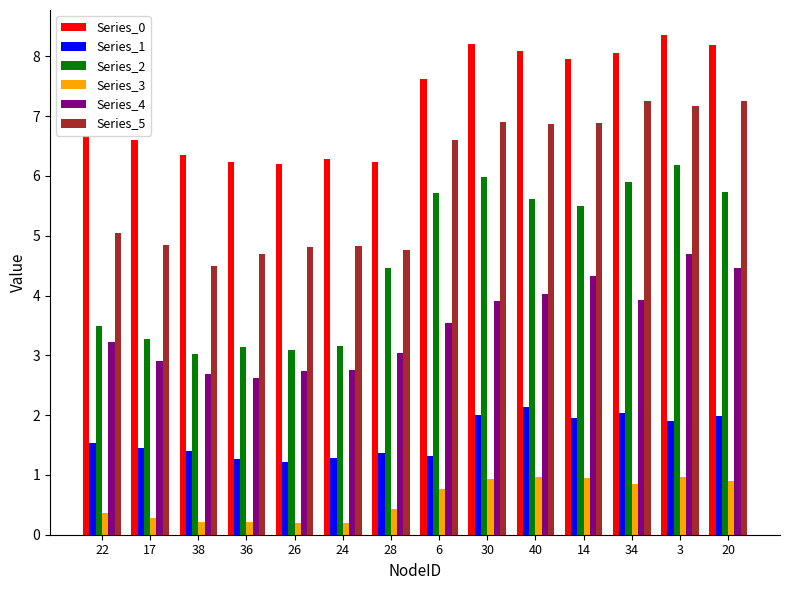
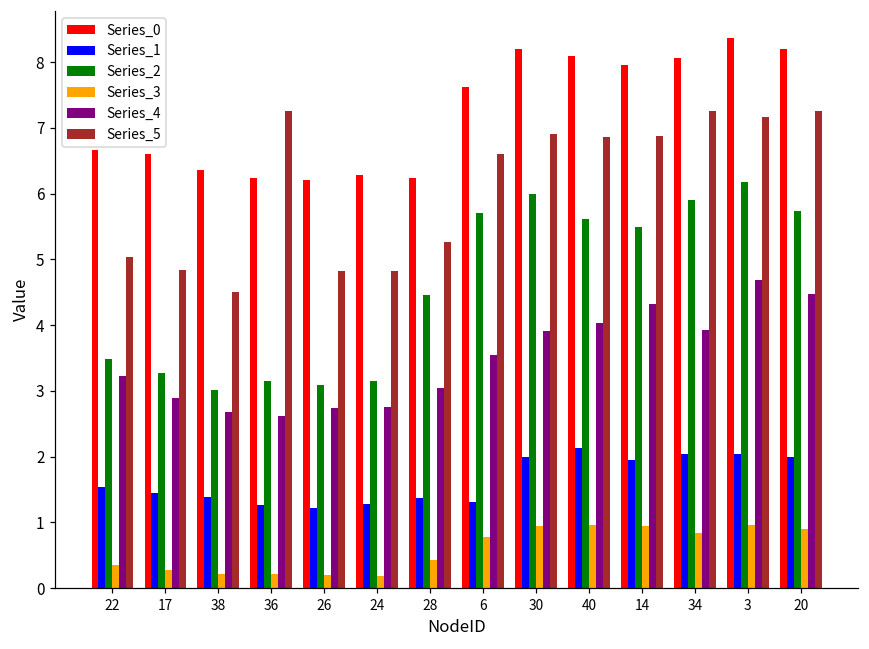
  {
    "Series_0": {
      "22": 6.7,
      "17": 6.6,
      "38": 6.4,
      "36": 6.2,
      "26": 6.2,
      "24": 6.3,
      "28": 6.2,
      "6": 7.6,
      "30": 8.2,
      "40": 8.1,
      "14": 8.0,
      "34": 8.1,
      "3": 8.4,
      "20": 8.2
    },
    "Series_1": {
      "22": 1.5,
      "17": 1.4,
      "38": 1.4,
      "36": 1.3,
      "26": 1.2,
      "24": 1.3,
      "28": 1.4,
      "6": 1.3,
      "30": 2.0,
      "40": 2.1,
      "14": 1.9,
      "34": 2.0,
-     "3": 1.9,
+     "3": 2.0,
      "20": 2.0
    },
    "Series_2": {
      "22": 3.5,
      "17": 3.3,
      "38": 3.0,
      "36": 3.1,
      "26": 3.1,
      "24": 3.1,
      "28": 4.5,
      "6": 5.7,
      "30": 6.0,
      "40": 5.6,
      "14": 5.5,
      "34": 5.9,
      "3": 6.2,
      "20": 5.7
    },
    "Series_3": {
      "22": 0.4,
      "17": 0.3,
      "38": 0.2,
      "36": 0.2,
      "26": 0.2,
      "24": 0.2,
      "28": 0.4,
      "6": 0.8,
      "30": 0.9,
      "40": 1.0,
      "14": 0.9,
      "34": 0.8,
      "3": 1.0,
      "20": 0.9
    },
    "Series_4": {
      "22": 3.2,
      "17": 2.9,
      "38": 2.7,
      "36": 2.6,
      "26": 2.7,
      "24": 2.7,
      "28": 3.0,
      "6": 3.5,
      "30": 3.9,
      "40": 4.0,
      "14": 4.3,
      "34": 3.9,
      "3": 4.7,
      "20": 4.5
    },
    "Series_5": {
      "22": 5.0,
      "17": 4.8,
      "38": 4.5,
-     "36": 4.7,
+     "36": 7.3,
      "26": 4.8,
      "24": 4.8,
-     "28": 4.8,
+     "28": 5.3,
      "6": 6.6,
      "30": 6.9,
      "40": 6.9,
      "14": 6.9,
      "34": 7.3,
      "3": 7.2,
      "20": 7.3
    }
  }
